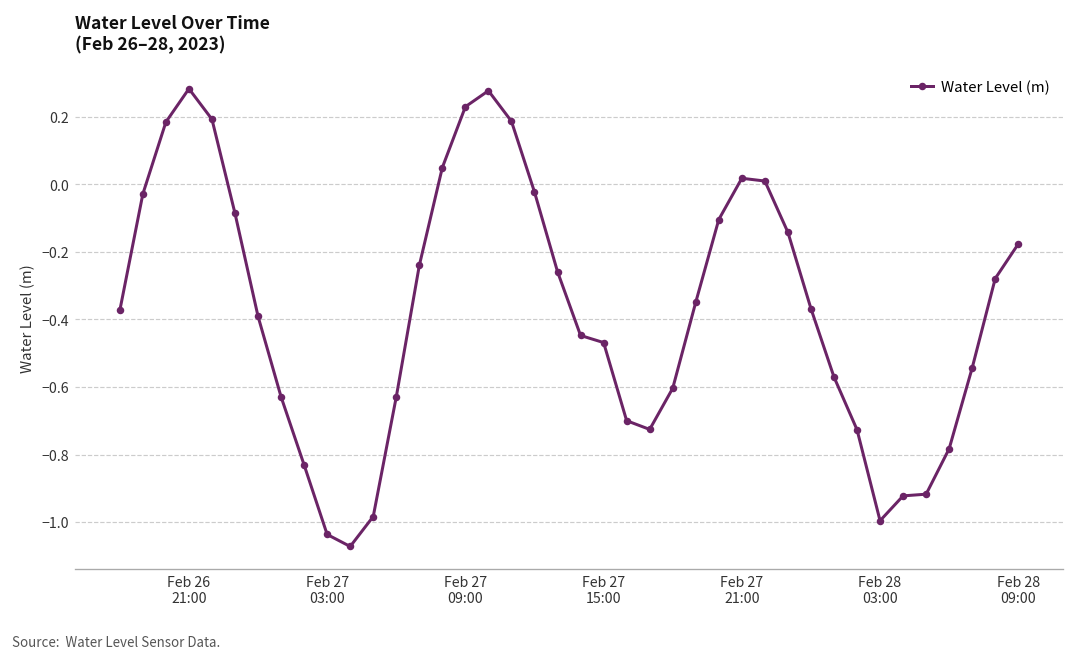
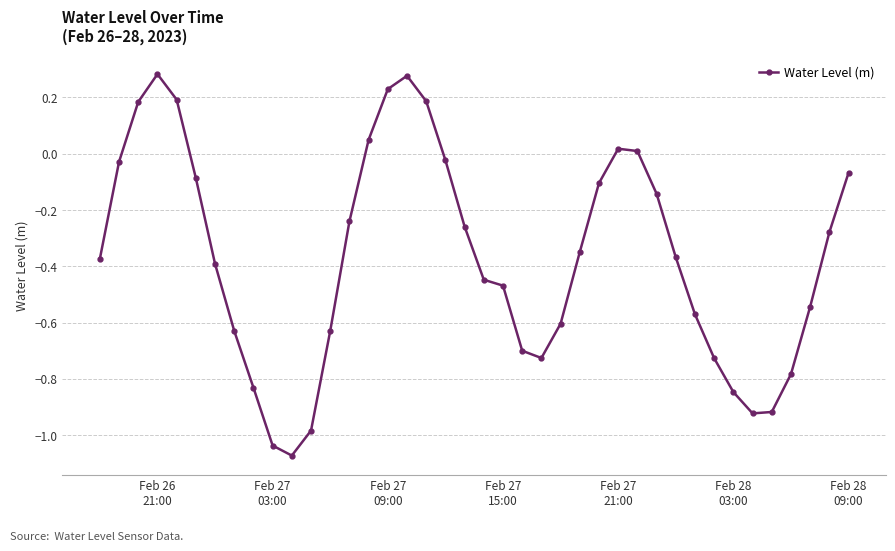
  {
    "Feb 26 21:00": 0.28,
    "Feb 27 03:00": -1.04,
    "Feb 27 09:00": 0.23,
    "Feb 27 15:00": -0.47,
    "Feb 27 21:00": 0.02,
-   "Feb 28 03:00": -1.00,
-   "Feb 28 09:00": -0.18
+   "Feb 28 03:00": -0.85,
+   "Feb 28 09:00": -0.07
  }
